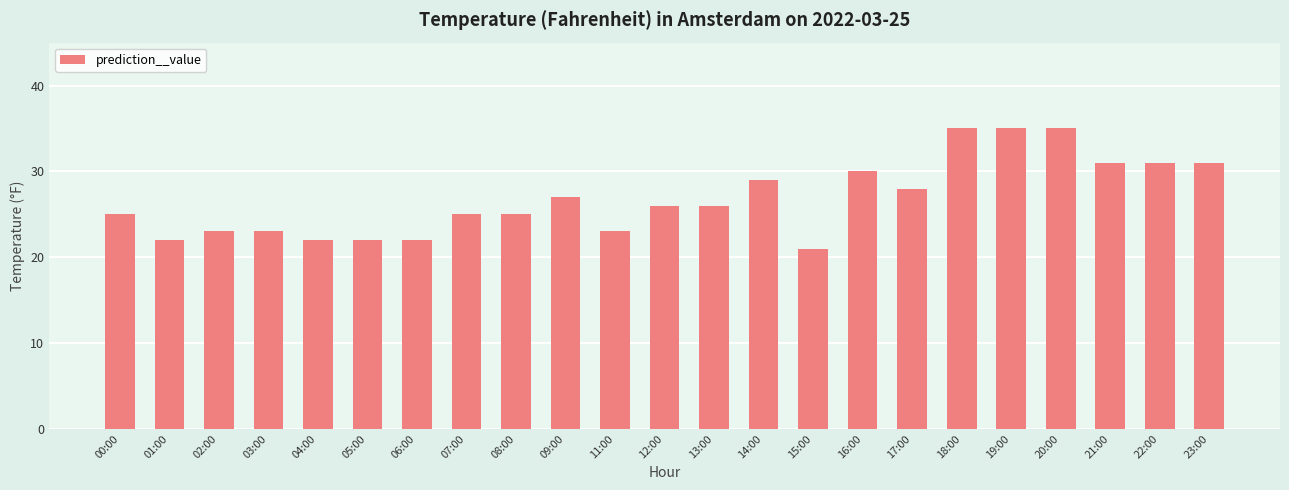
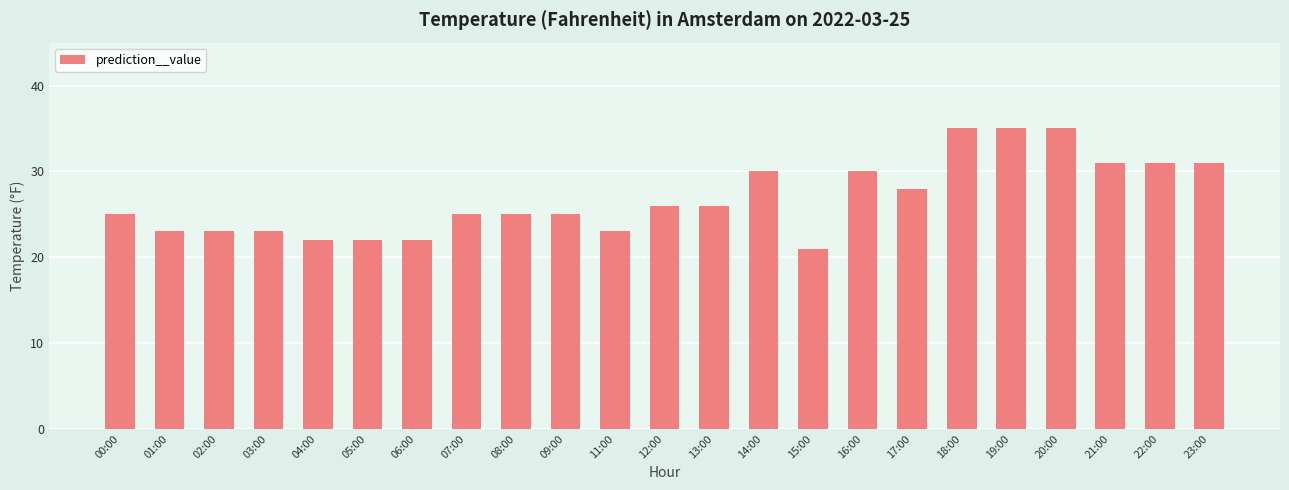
  {
    "00:00": 25,
-   "01:00": 22,
+   "01:00": 23,
    "02:00": 23,
    "03:00": 23,
    "04:00": 22,
    "05:00": 22,
    "06:00": 22,
    "07:00": 25,
    "08:00": 25,
-   "09:00": 27,
+   "09:00": 25,
    "11:00": 23,
    "12:00": 26,
    "13:00": 26,
-   "14:00": 29,
+   "14:00": 30,
    "15:00": 21,
    "16:00": 30,
    "17:00": 28,
    "18:00": 35,
    "19:00": 35,
    "20:00": 35,
    "21:00": 31,
    "22:00": 31,
    "23:00": 31
  }
